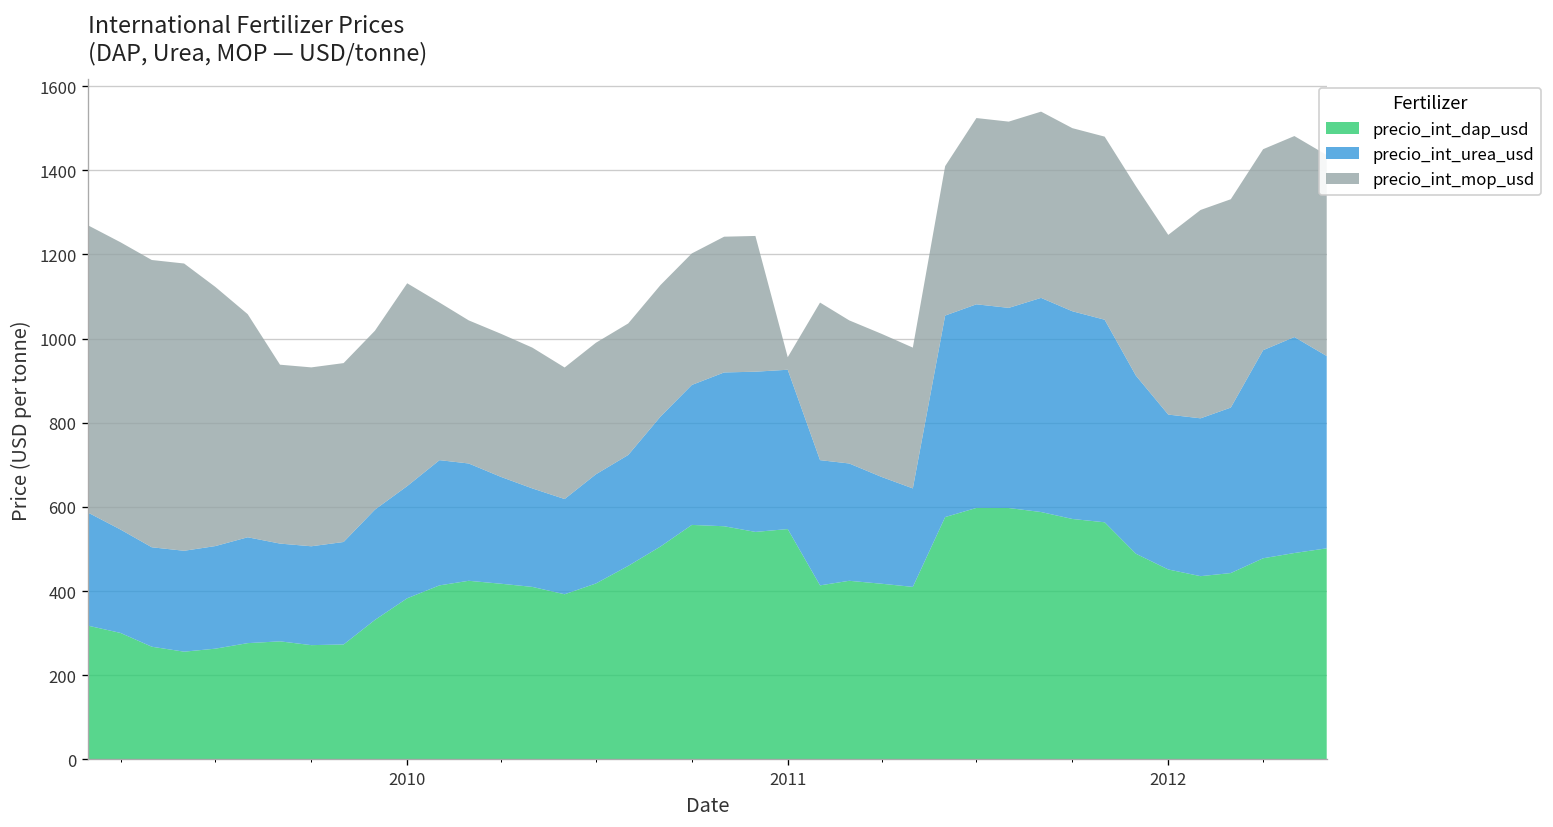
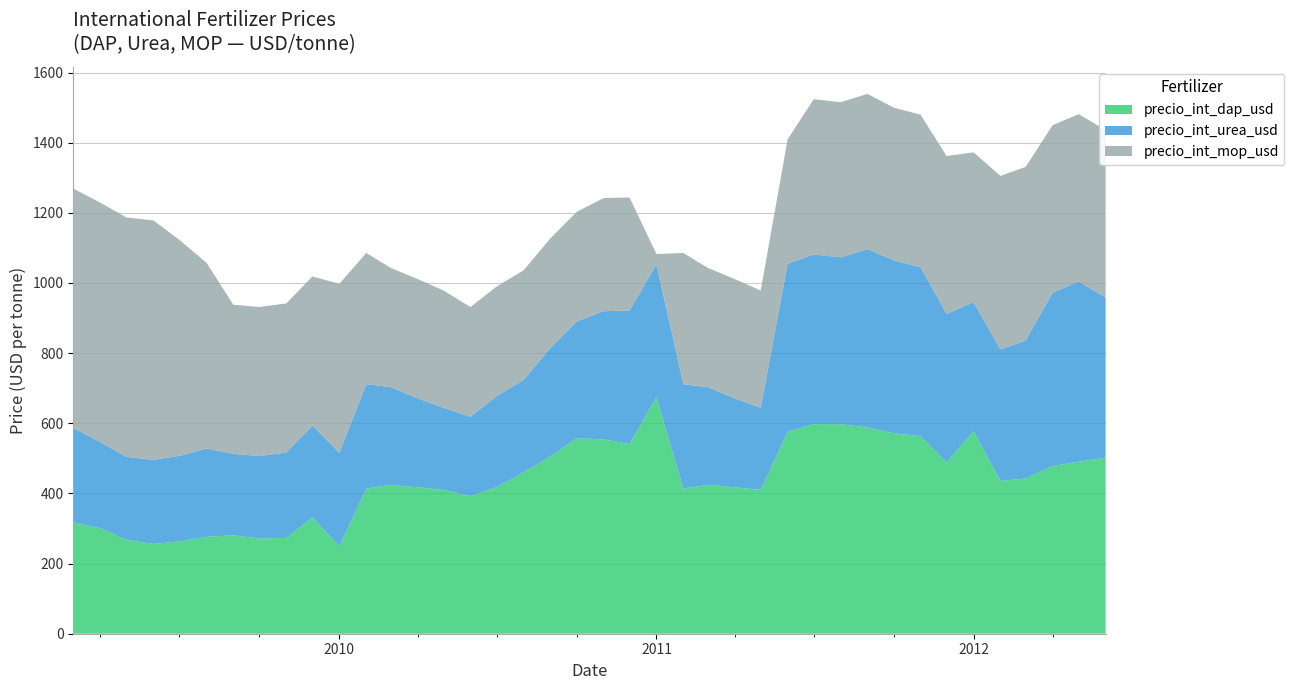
  {
    "precio_int_dap_usd": {
-     "2010": 380,
-     "2011": 550,
-     "2012": 450
+     "2010": 250,
+     "2011": 670,
+     "2012": 580
    },
    "precio_int_urea_usd": {
      "2010": 270,
      "2011": 380,
      "2012": 370
    },
    "precio_int_mop_usd": {
      "2010": 480,
      "2011": 30,
      "2012": 430
    }
  }
